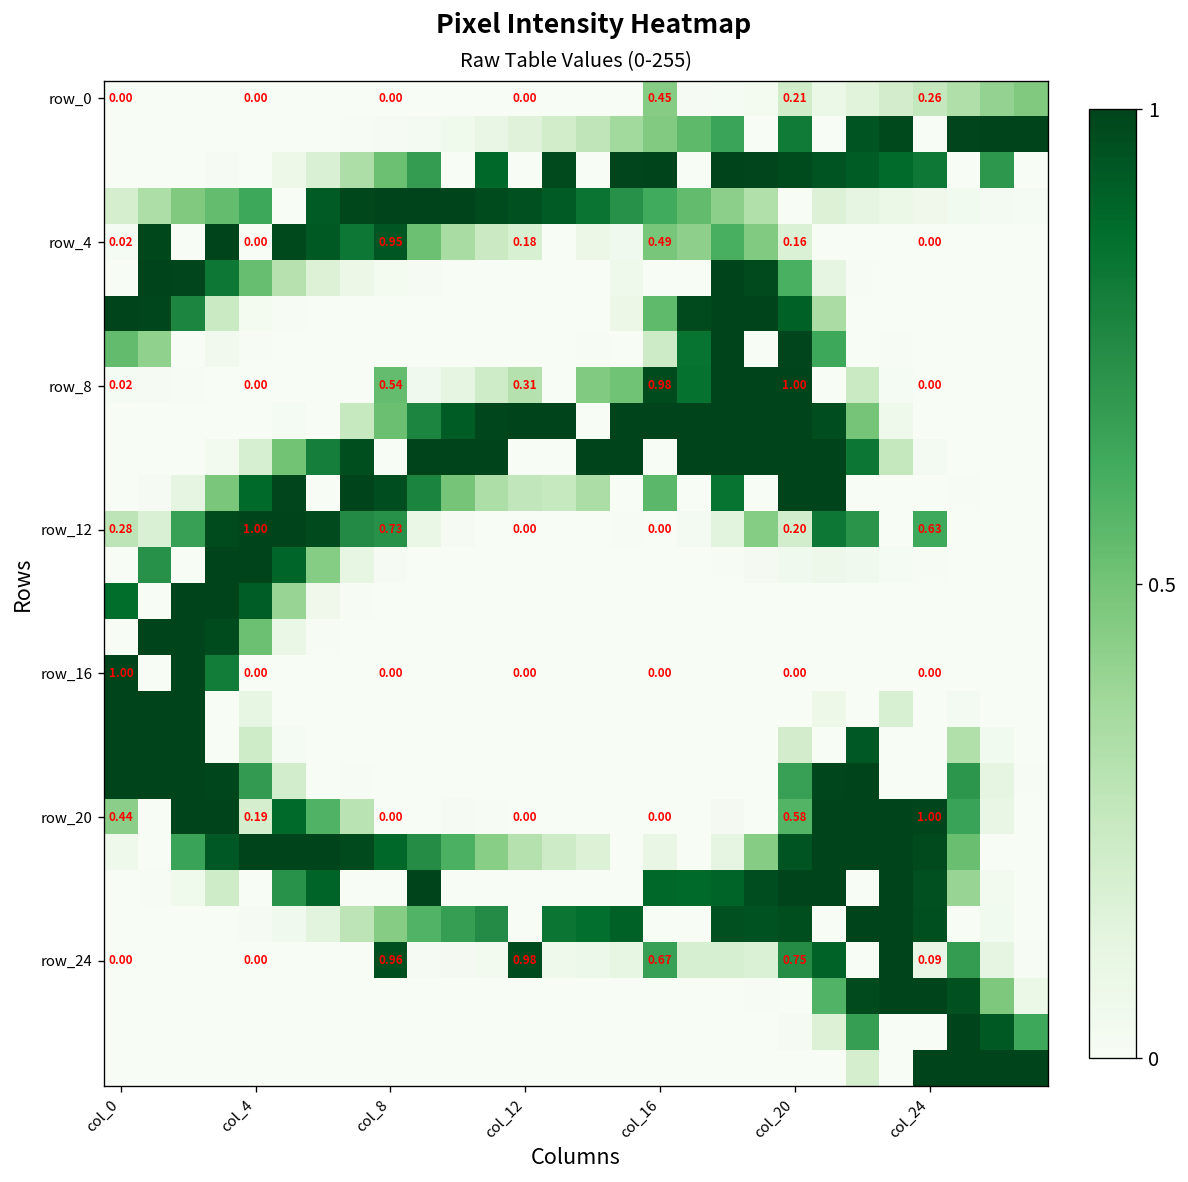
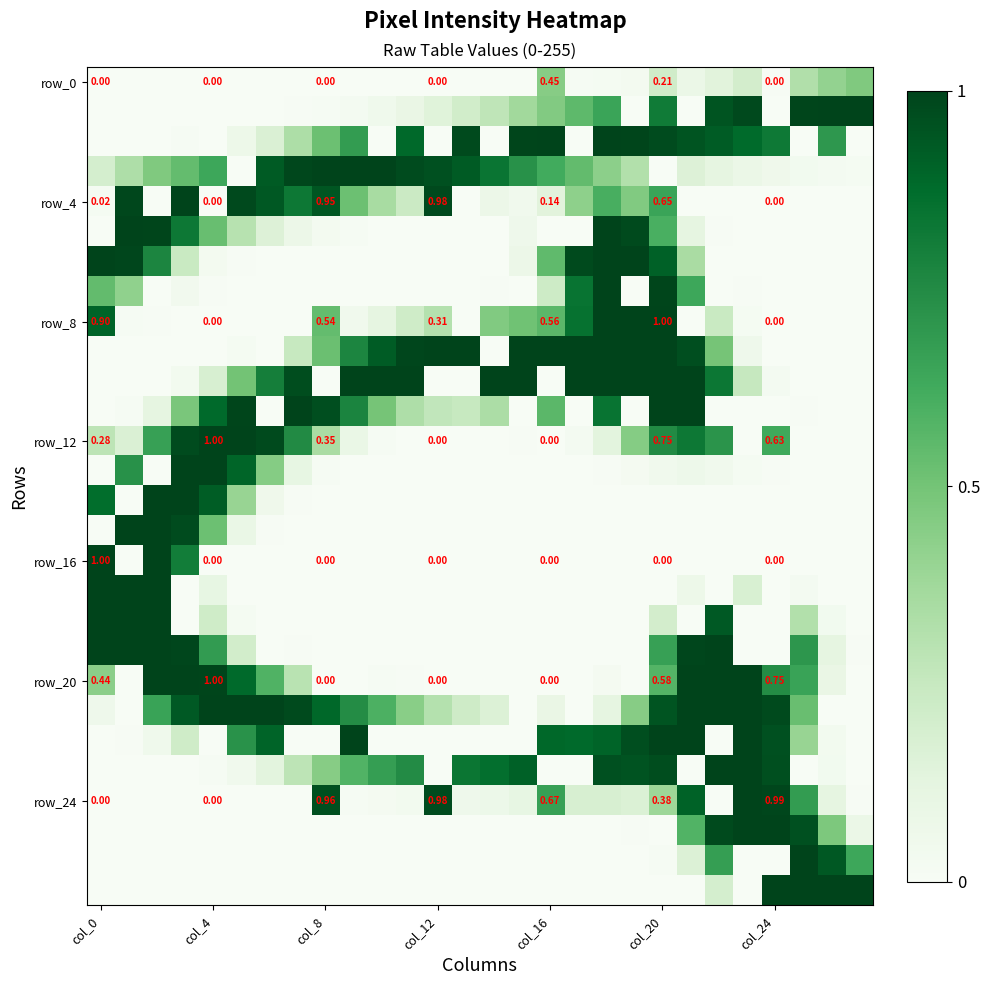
  {
    "row_0": {
      "col_0": 0.00,
      "col_4": 0.00,
      "col_8": 0.00,
      "col_12": 0.00,
      "col_16": 0.45,
      "col_20": 0.21,
-     "col_24": 0.26
+     "col_24": 0.00
    },
    "row_4": {
      "col_0": 0.02,
      "col_4": 0.00,
      "col_8": 0.95,
-     "col_12": 0.18,
-     "col_16": 0.49,
-     "col_20": 0.16,
+     "col_12": 0.98,
+     "col_16": 0.14,
+     "col_20": 0.65,
      "col_24": 0.00
    },
    "row_8": {
-     "col_0": 0.02,
+     "col_0": 0.90,
      "col_4": 0.00,
      "col_8": 0.54,
      "col_12": 0.31,
-     "col_16": 0.98,
+     "col_16": 0.56,
      "col_20": 1.00,
      "col_24": 0.00
    },
    "row_12": {
      "col_0": 0.28,
      "col_4": 1.00,
-     "col_8": 0.73,
+     "col_8": 0.35,
      "col_12": 0.00,
      "col_16": 0.00,
-     "col_20": 0.20,
+     "col_20": 0.75,
      "col_24": 0.63
    },
    "row_16": {
      "col_0": 1.00,
      "col_4": 0.00,
      "col_8": 0.00,
      "col_12": 0.00,
      "col_16": 0.00,
      "col_20": 0.00,
      "col_24": 0.00
    },
    "row_20": {
      "col_0": 0.44,
-     "col_4": 0.19,
+     "col_4": 1.00,
      "col_8": 0.00,
      "col_12": 0.00,
      "col_16": 0.00,
      "col_20": 0.58,
-     "col_24": 1.00
+     "col_24": 0.75
    },
    "row_24": {
      "col_0": 0.00,
      "col_4": 0.00,
      "col_8": 0.96,
      "col_12": 0.98,
      "col_16": 0.67,
-     "col_20": 0.75,
-     "col_24": 0.09
+     "col_20": 0.38,
+     "col_24": 0.99
    }
  }
